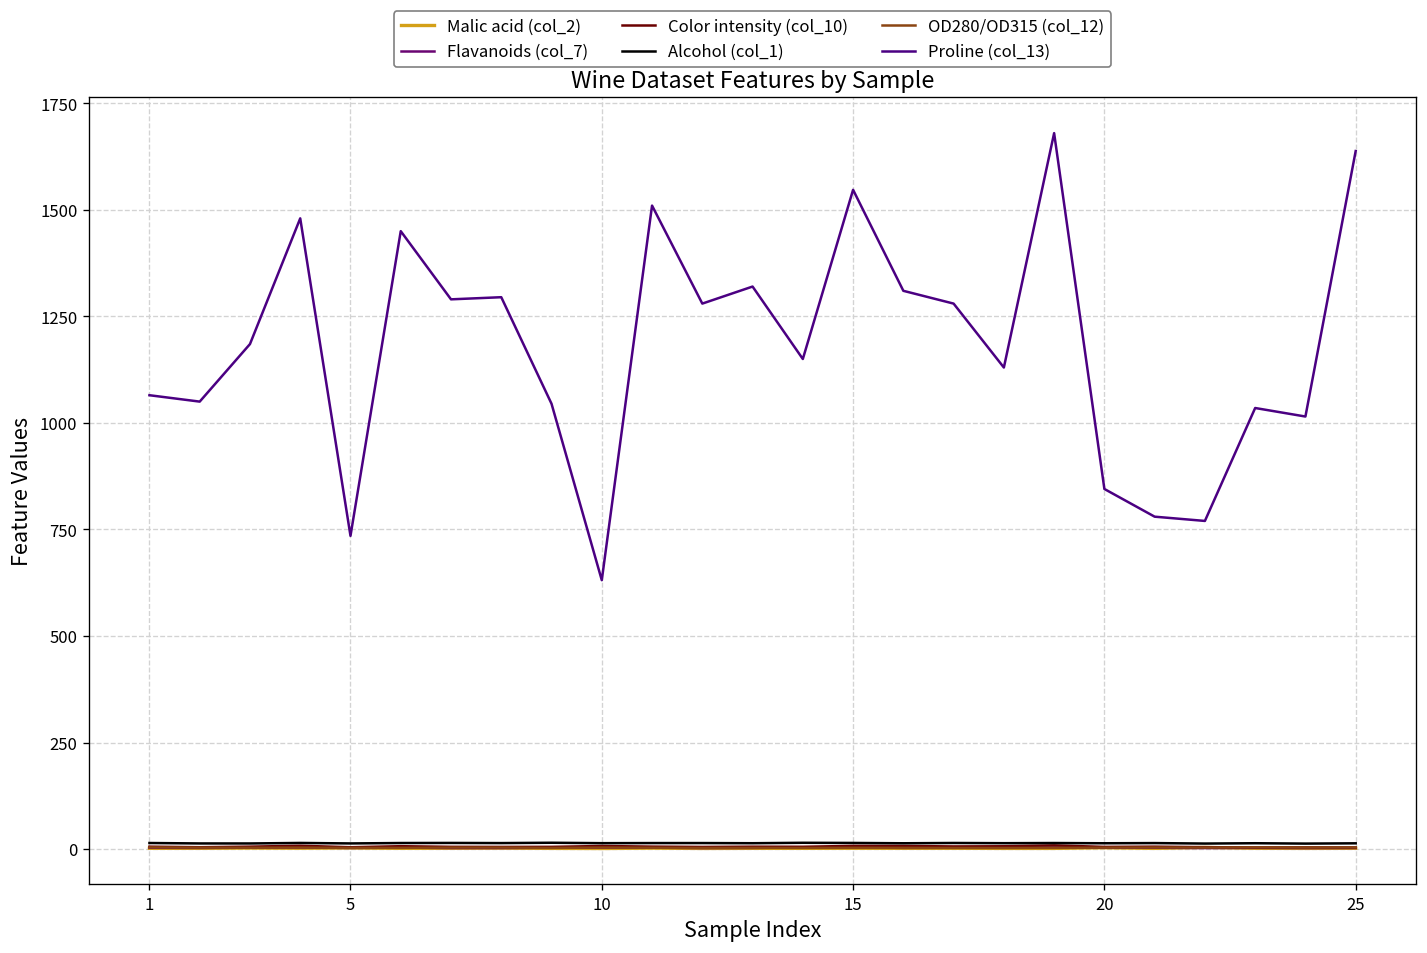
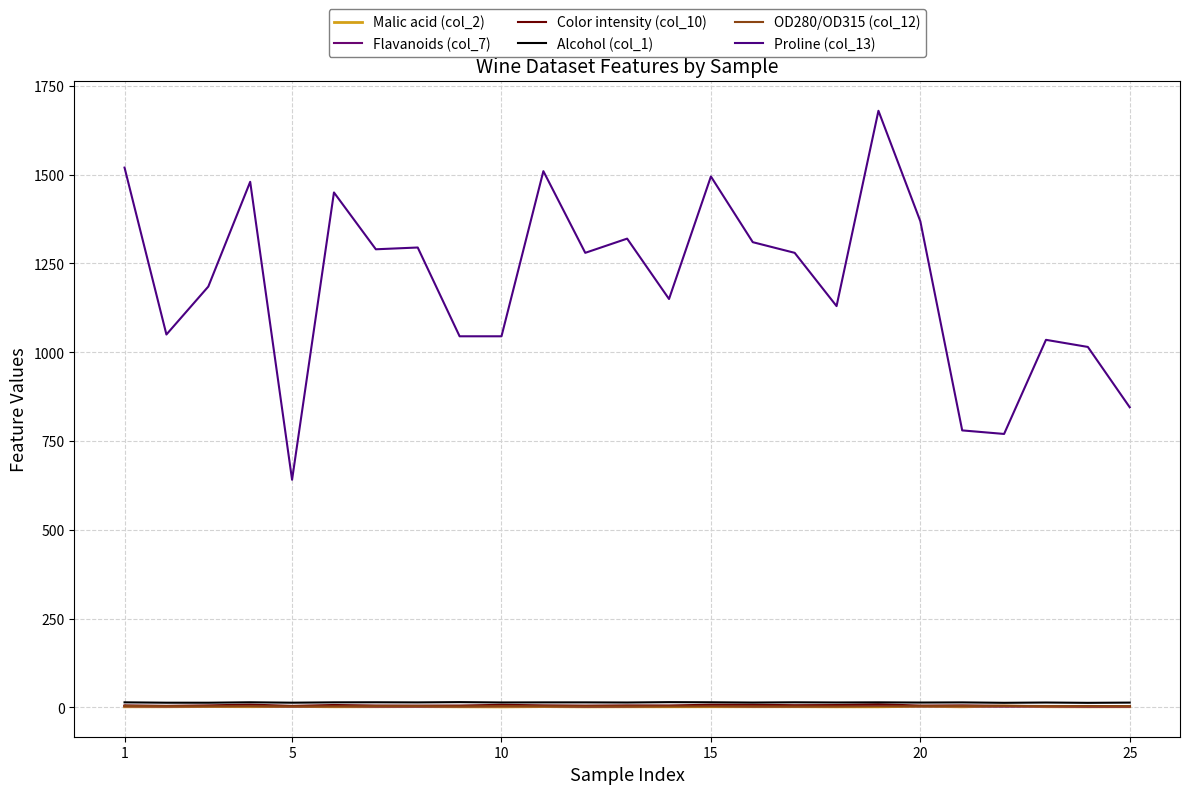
  {
    "Alcohol (col_1)": {
      "1": 10,
      "5": 10,
      "20": 10,
      "25": 10
    },
    "Proline (col_13)": {
-     "1": 1070,
-     "5": 740,
-     "10": 630,
-     "15": 1550,
-     "20": 850,
-     "25": 1640
+     "1": 1520,
+     "5": 640,
+     "10": 1050,
+     "15": 1500,
+     "20": 1370,
+     "25": 850
    }
  }
